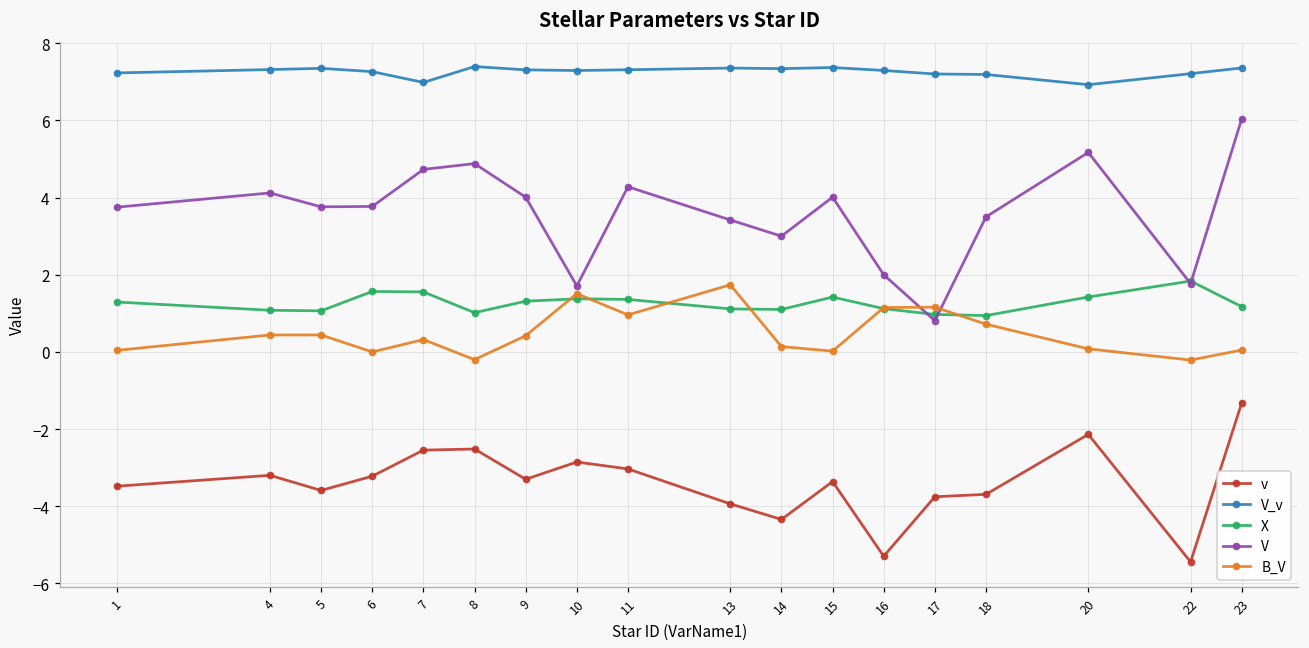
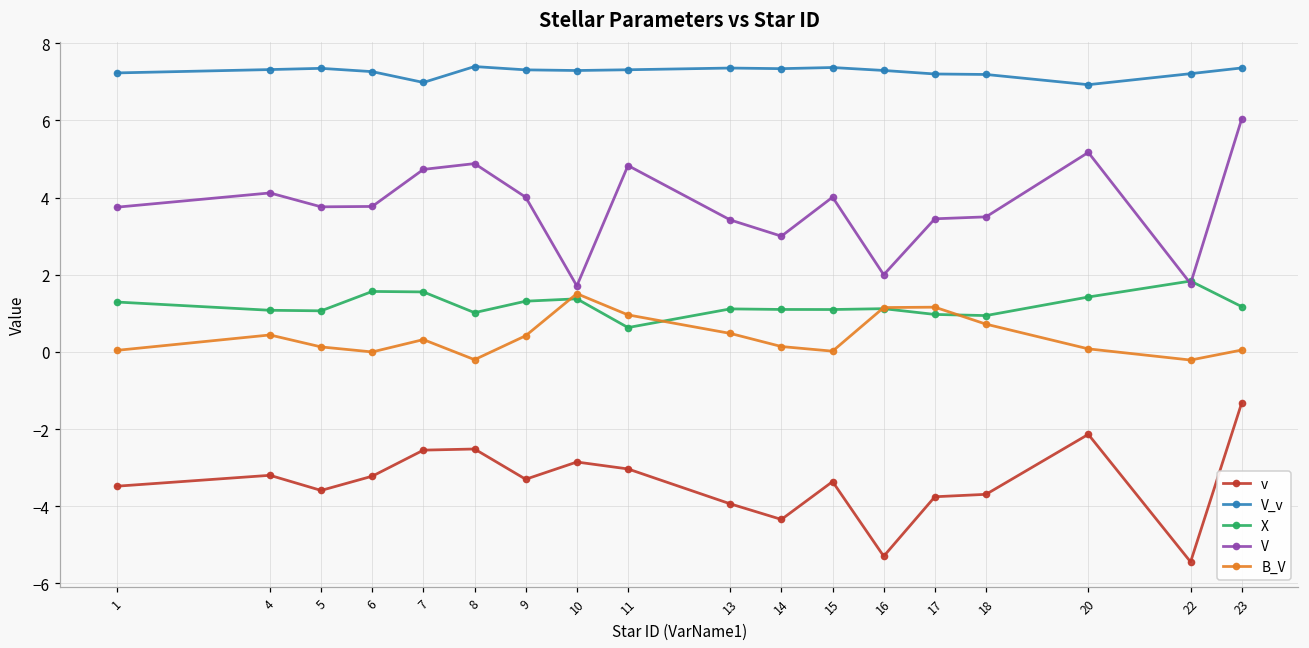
  {
    "v": {
      "1": -3.5,
      "4": -3.2,
      "5": -3.6,
      "6": -3.2,
      "7": -2.5,
      "8": -2.5,
      "9": -3.3,
      "10": -2.9,
      "11": -3.0,
      "13": -3.9,
      "14": -4.3,
      "15": -3.4,
      "16": -5.3,
      "17": -3.8,
      "18": -3.7,
      "20": -2.1,
      "22": -5.4,
      "23": -1.3
    },
    "V_v": {
      "1": 7.2,
      "4": 7.3,
      "5": 7.3,
      "6": 7.3,
      "7": 7.0,
      "8": 7.4,
      "9": 7.3,
      "10": 7.3,
      "11": 7.3,
      "13": 7.4,
      "14": 7.3,
      "15": 7.4,
      "16": 7.3,
      "17": 7.2,
      "18": 7.2,
      "20": 6.9,
      "22": 7.2,
      "23": 7.4
    },
    "X": {
      "1": 1.3,
      "4": 1.1,
      "5": 1.1,
      "6": 1.6,
      "7": 1.6,
      "8": 1.0,
      "9": 1.3,
      "10": 1.4,
-     "11": 1.4,
+     "11": 0.6,
      "13": 1.1,
      "14": 1.1,
-     "15": 1.4,
+     "15": 1.1,
      "17": 1.0,
      "18": 0.9,
      "20": 1.4,
      "23": 1.2
    },
    "V": {
      "1": 3.8,
      "4": 4.1,
      "5": 3.8,
      "6": 3.8,
      "7": 4.7,
      "8": 4.9,
      "9": 4.0,
      "10": 1.7,
-     "11": 4.3,
+     "11": 4.8,
      "13": 3.4,
      "14": 3.0,
      "15": 4.0,
      "16": 2.0,
-     "17": 0.8,
+     "17": 3.5,
      "18": 3.5,
      "20": 5.2,
      "23": 6.0
    },
    "B_V": {
      "1": 0.0,
      "4": 0.4,
-     "5": 0.4,
+     "5": 0.1,
      "6": 0.0,
      "7": 0.3,
      "8": -0.2,
      "9": 0.4,
      "10": 1.5,
      "11": 1.0,
-     "13": 1.7,
+     "13": 0.5,
      "14": 0.1,
      "15": 0.0,
      "17": 1.2,
      "18": 0.7,
      "20": 0.1,
      "22": -0.2,
      "23": 0.1
    }
  }
